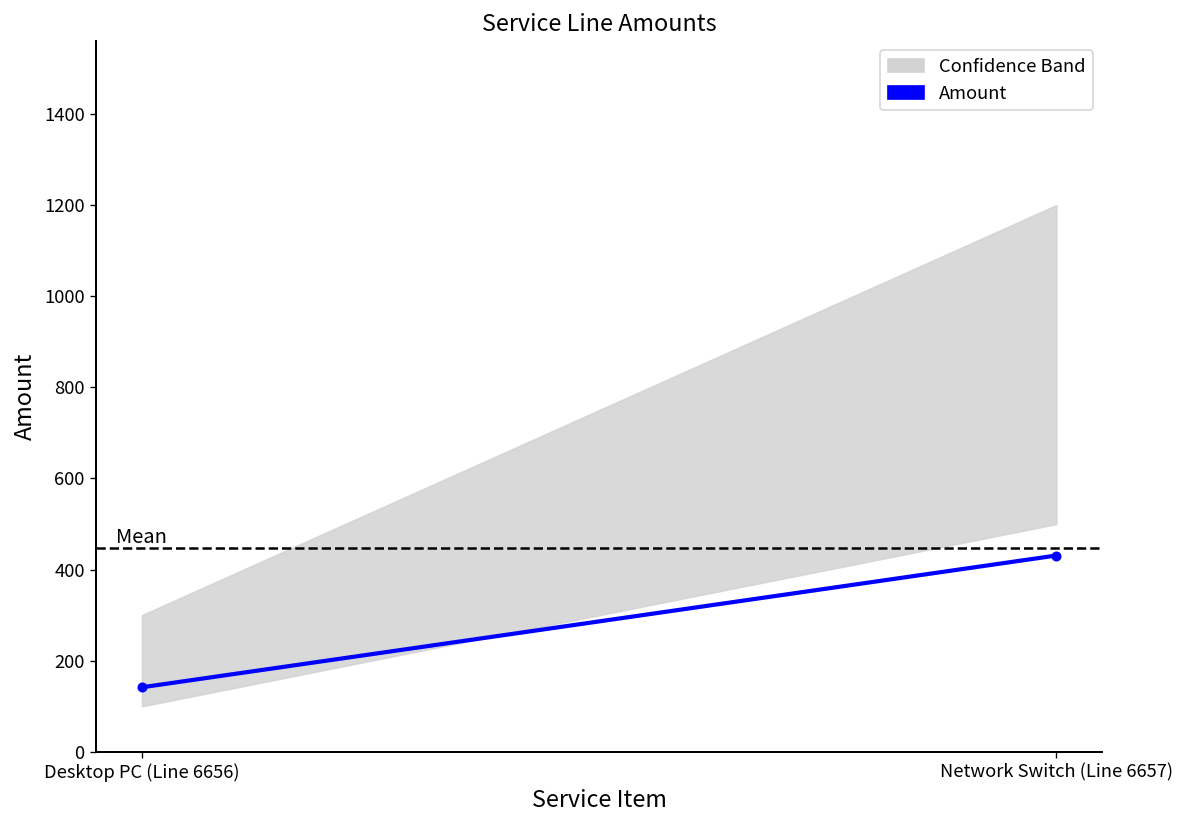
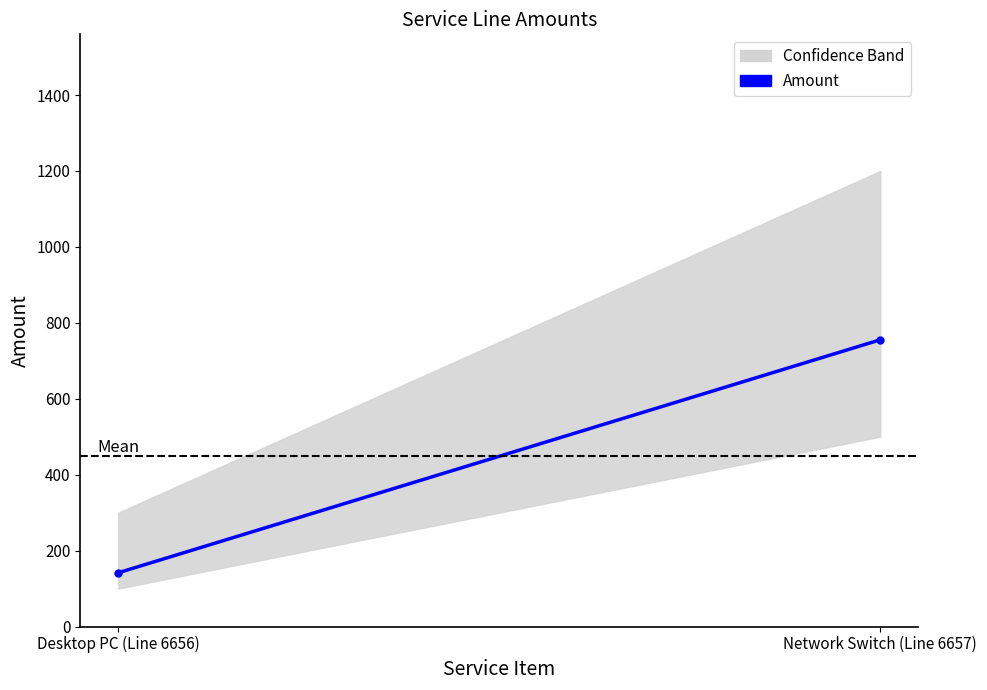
  {
    "Amount": {
      "Desktop PC (Line 6656)": 140,
-     "Network Switch (Line 6657)": 430
+     "Network Switch (Line 6657)": 760
    }
  }
